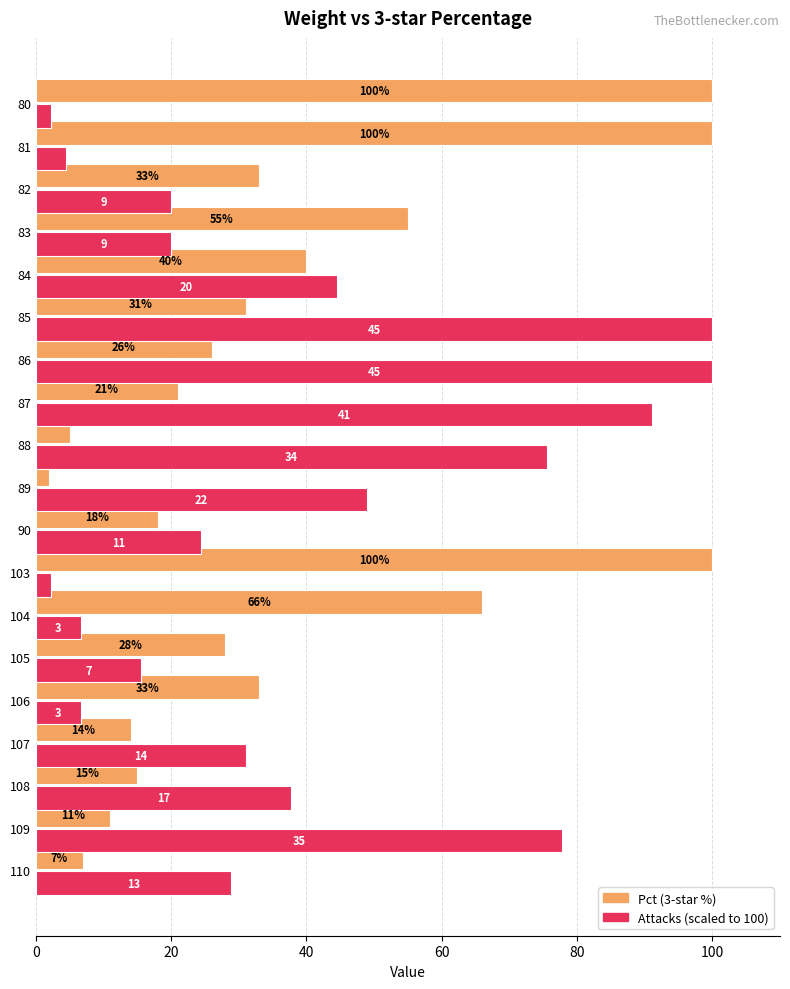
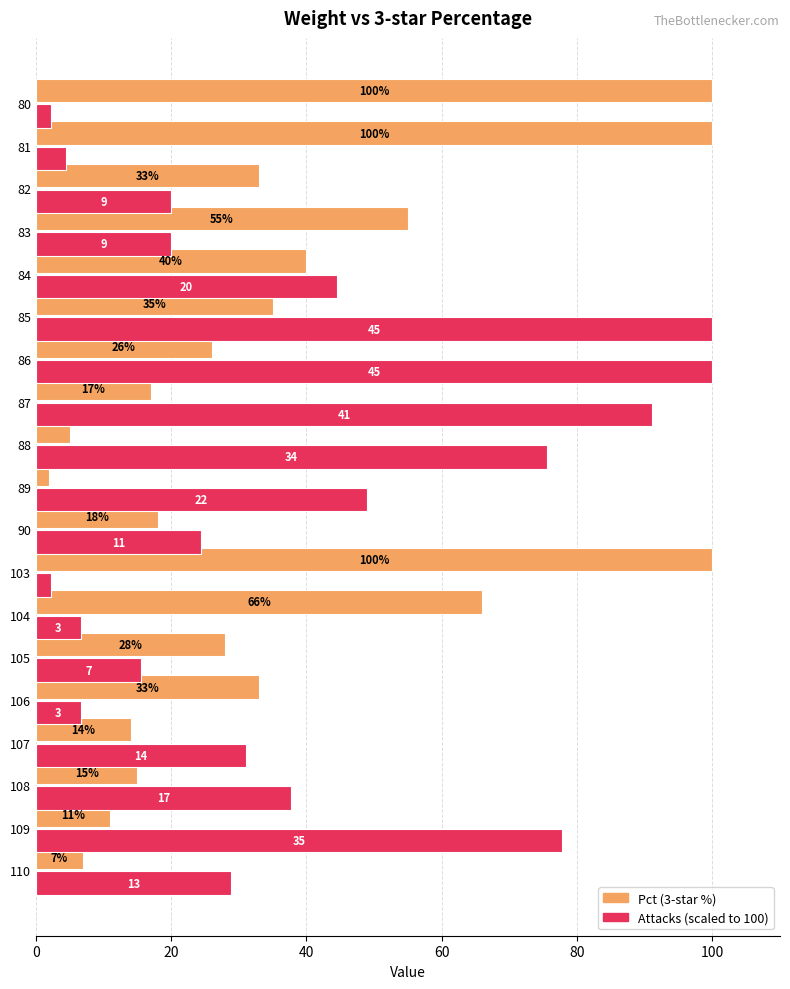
  {
    "Pct (3-star %)": {
      "80": "100%",
      "81": "100%",
      "82": "33%",
      "83": "55%",
      "84": "40%",
-     "85": "31%",
+     "85": "35%",
      "86": "26%",
-     "87": "21%",
+     "87": "17%",
      "90": "18%",
      "103": "100%",
      "104": "66%",
      "105": "28%",
      "106": "33%",
      "107": "14",
      "108": "15%",
      "109": "11%",
      "110": "7%"
    }
  }
